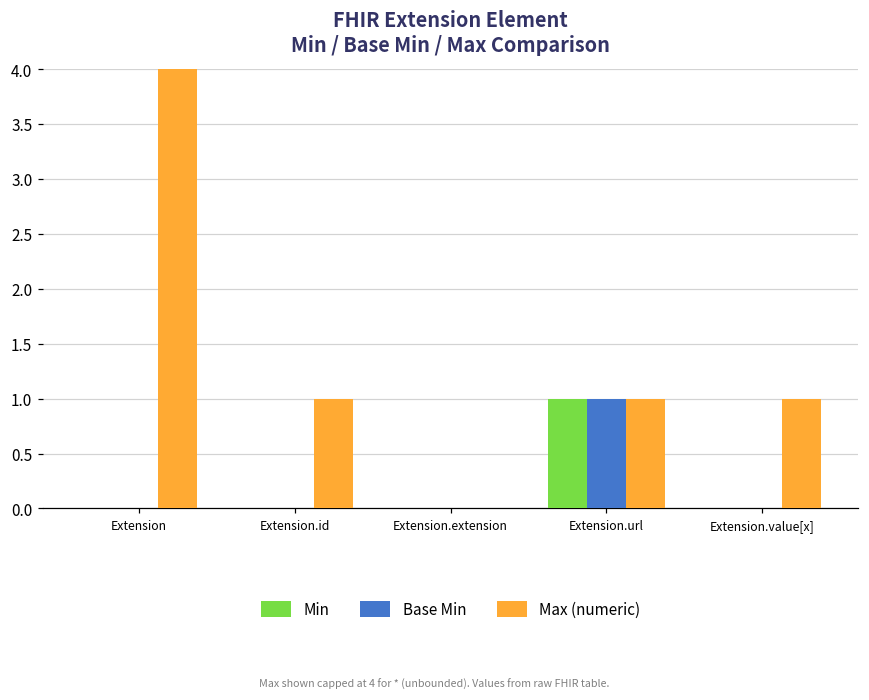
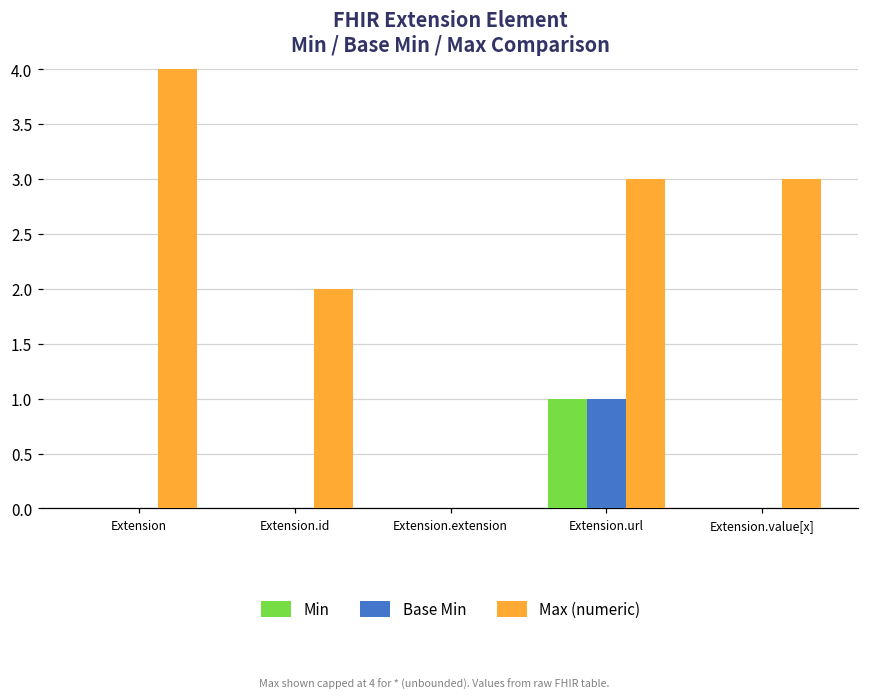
  {
    "Min": {
      "Extension": 0,
      "Extension.id": 0,
      "Extension.extension": 0,
      "Extension.url": 1,
      "Extension.value[x]": 0
    },
    "Base Min": {
      "Extension": 0,
      "Extension.id": 0,
      "Extension.extension": 0,
      "Extension.url": 1,
      "Extension.value[x]": 0
    },
    "Max (numeric)": {
-     "Extension.id": 1,
+     "Extension.id": 2,
      "Extension.extension": 0,
-     "Extension.url": 1,
-     "Extension.value[x]": 1
+     "Extension.url": 3,
+     "Extension.value[x]": 3
    }
  }
